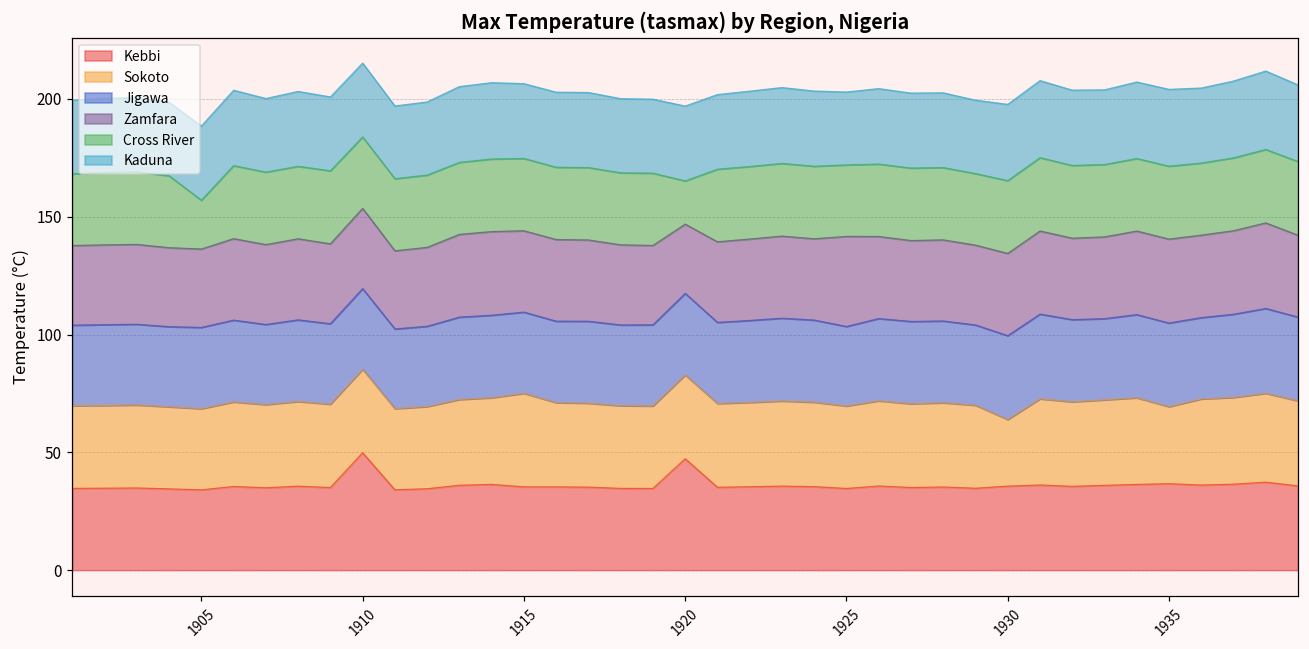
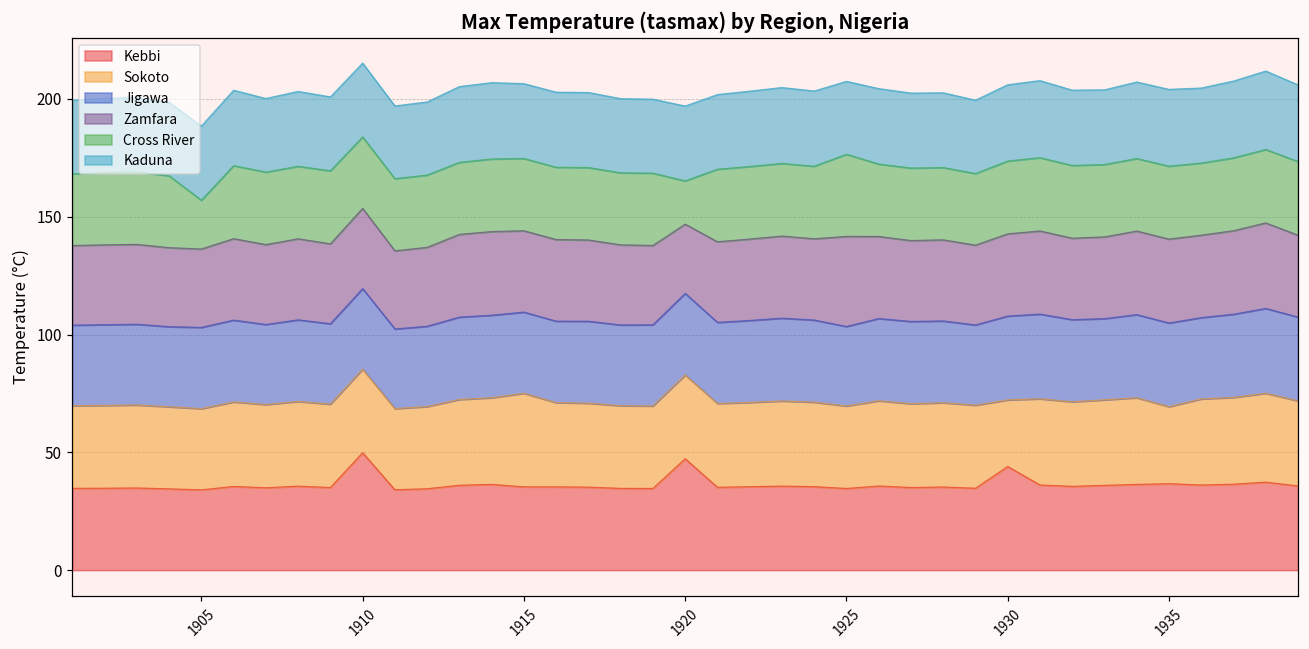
  {
    "Kebbi": {
      "1905": 34,
      "1910": 50,
      "1915": 35,
      "1920": 47,
      "1925": 35,
-     "1930": 36,
+     "1930": 44,
      "1935": 37
    },
    "Sokoto": {
      "1905": 34,
      "1910": 35,
      "1915": 40,
      "1920": 36,
      "1925": 35,
      "1930": 28,
      "1935": 33
    },
    "Zamfara": {
      "1905": 33,
      "1910": 34,
      "1915": 35,
      "1920": 29,
      "1925": 38,
      "1930": 35,
      "1935": 36
    },
    "Cross River": {
      "1905": 21,
      "1910": 30,
      "1915": 31,
      "1920": 18,
-     "1925": 30,
+     "1925": 35,
      "1930": 31,
      "1935": 31
    }
  }
